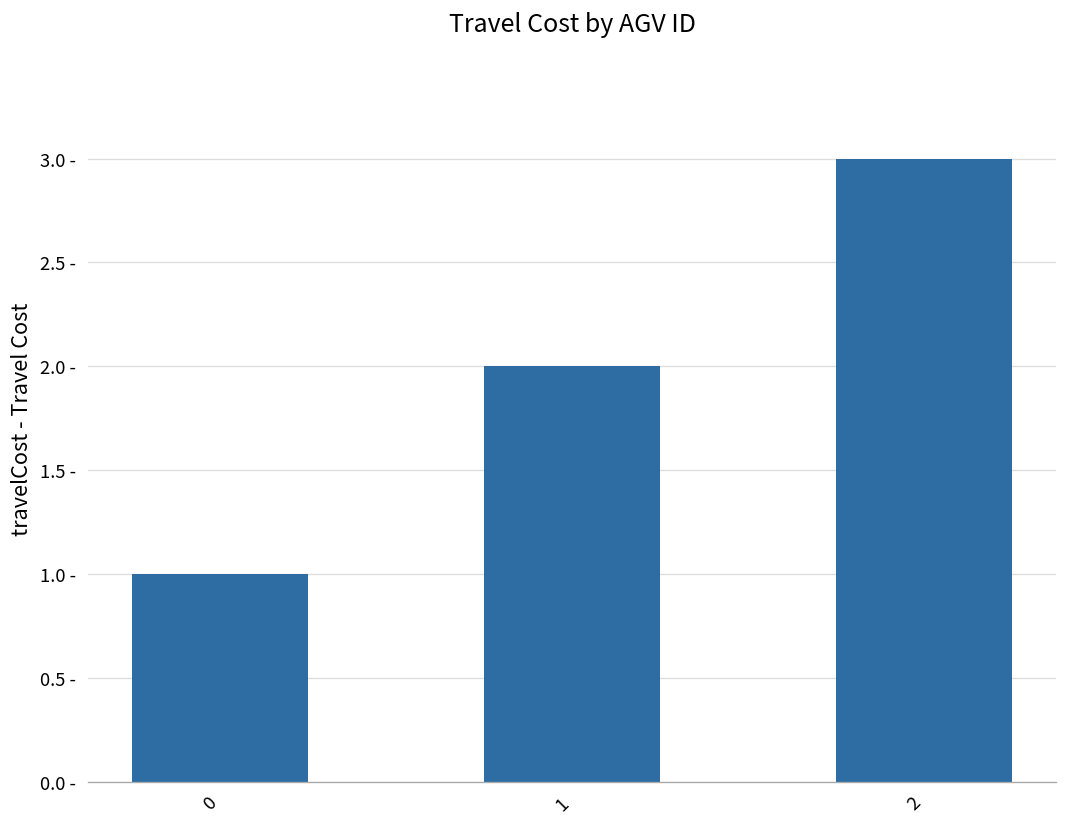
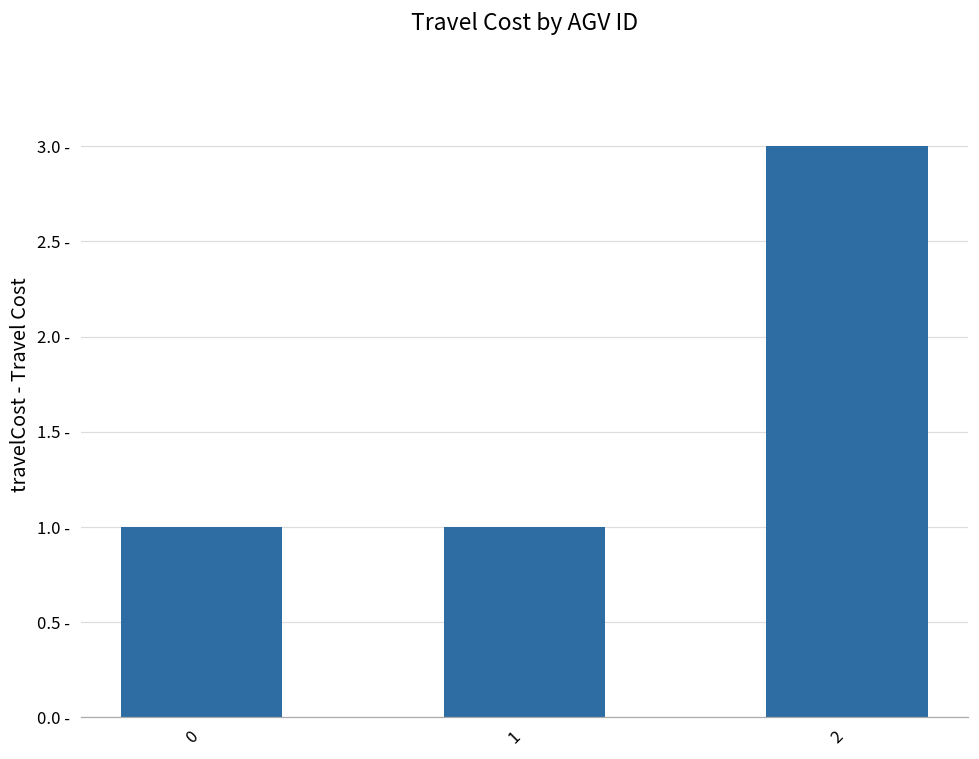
  {
    "0": "1 -",
-   "1": "2 -",
+   "1": "1 -",
    "2": "3 -"
  }
